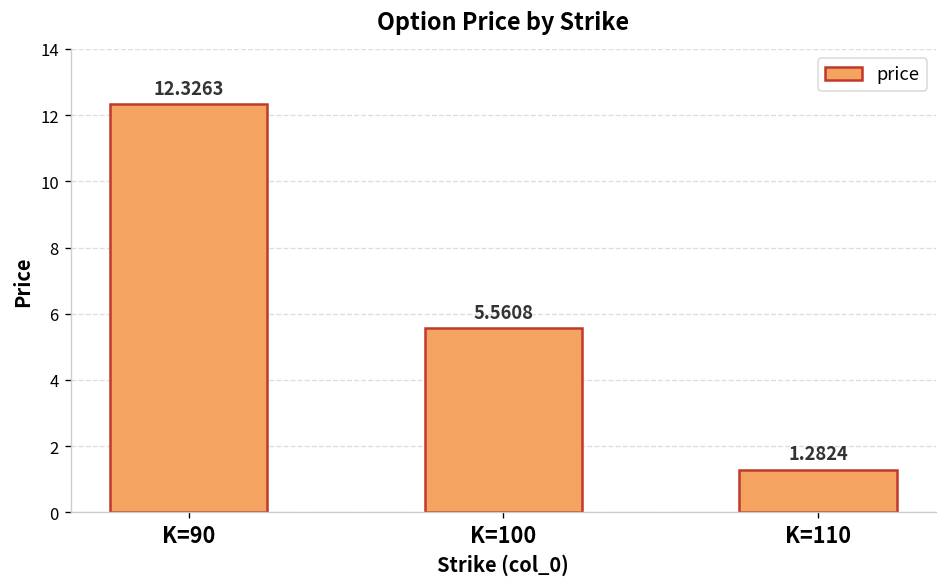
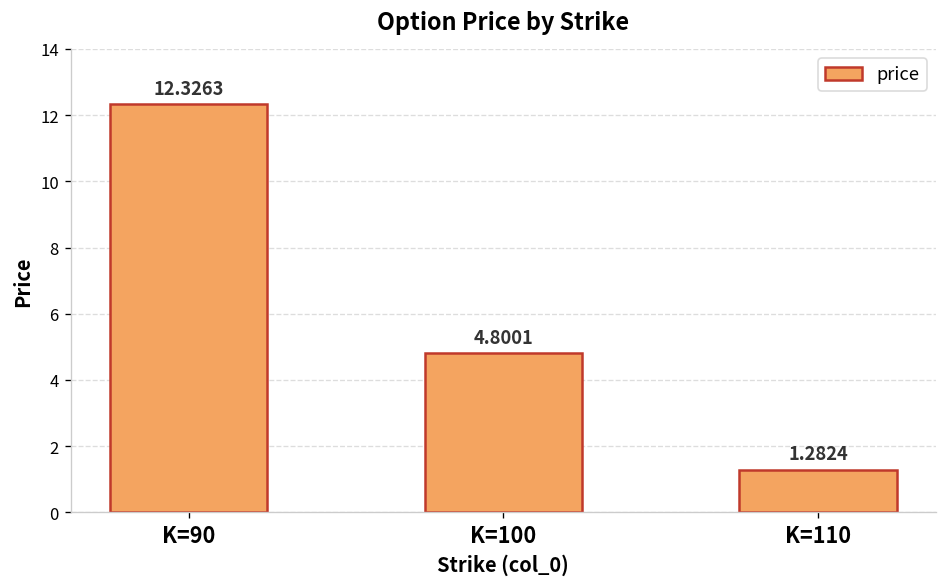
  {
    "K=90": 12.3263,
-   "K=100": 5.5608,
+   "K=100": 4.8001,
    "K=110": 1.2824
  }
